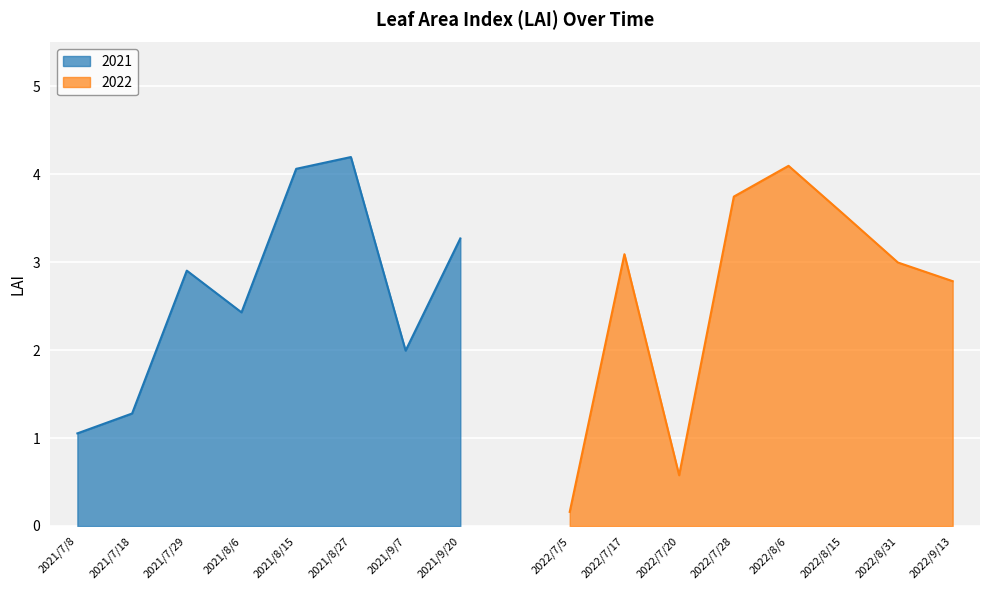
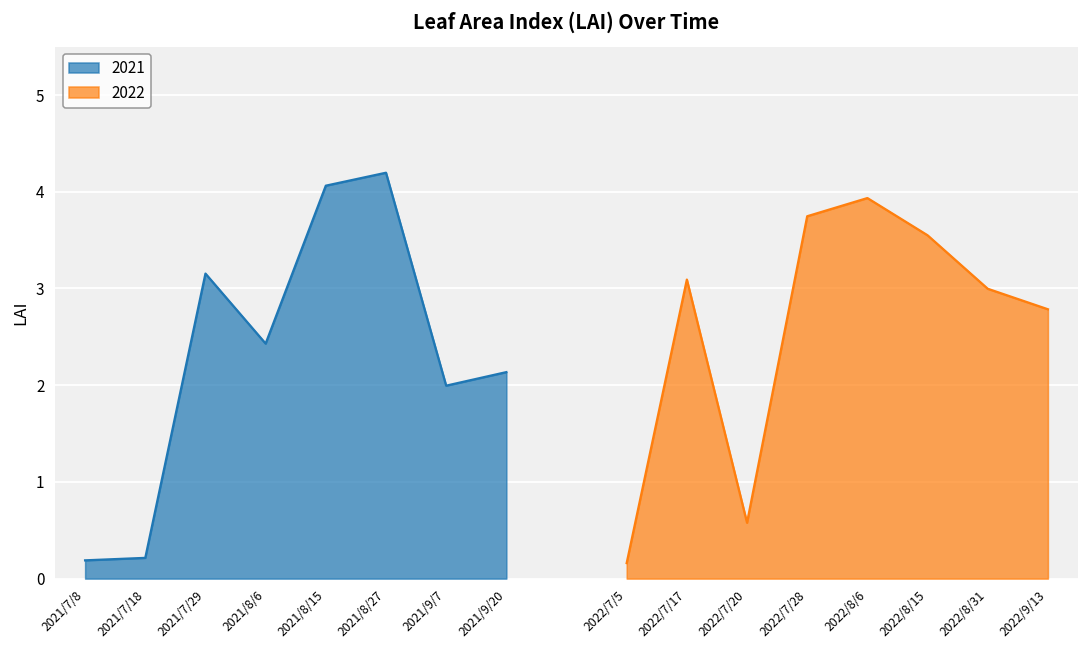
  {
    "2021": {
-     "2021/7/8": 1.1,
-     "2021/7/18": 1.3,
-     "2021/7/29": 2.9,
+     "2021/7/8": 0.2,
+     "2021/7/18": 0.2,
+     "2021/7/29": 3.2,
      "2021/8/6": 2.4,
      "2021/8/15": 4.1,
      "2021/8/27": 4.2,
      "2021/9/7": 2.0,
-     "2021/9/20": 3.3
+     "2021/9/20": 2.1
    },
    "2022": {
      "2022/7/5": 0.2,
      "2022/7/17": 3.1,
      "2022/7/20": 0.6,
      "2022/7/28": 3.7,
-     "2022/8/6": 4.1,
+     "2022/8/6": 3.9,
      "2022/8/15": 3.6,
      "2022/8/31": 3.0,
      "2022/9/13": 2.8
    }
  }
